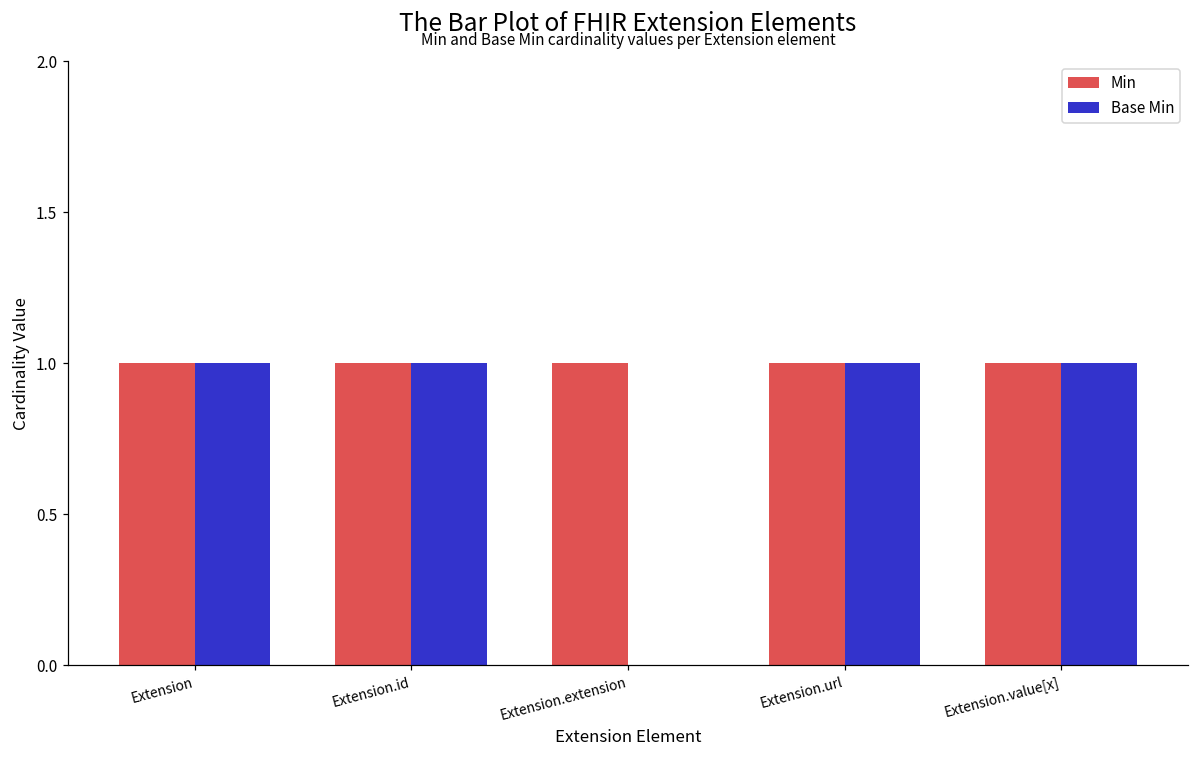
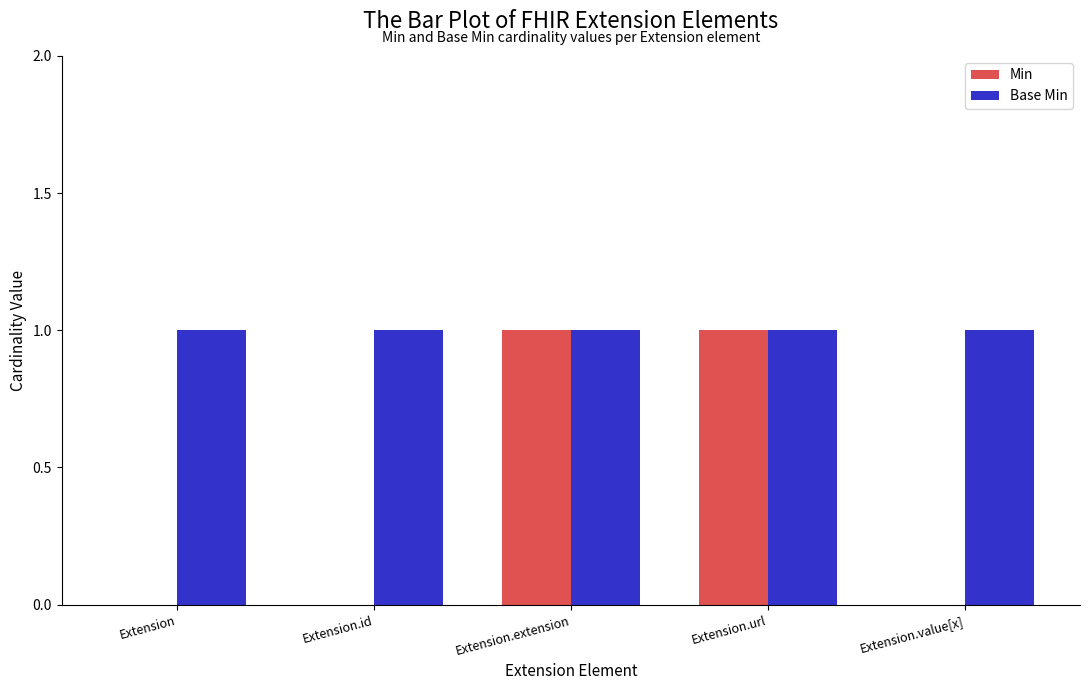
  {
    "Min": {
-     "Extension": 1,
-     "Extension.id": 1,
+     "Extension": 0,
+     "Extension.id": 0,
      "Extension.extension": 1,
      "Extension.url": 1,
-     "Extension.value[x]": 1
+     "Extension.value[x]": 0
    },
    "Base Min": {
      "Extension": 1,
      "Extension.id": 1,
-     "Extension.extension": 0,
+     "Extension.extension": 1,
      "Extension.url": 1,
      "Extension.value[x]": 1
    }
  }
